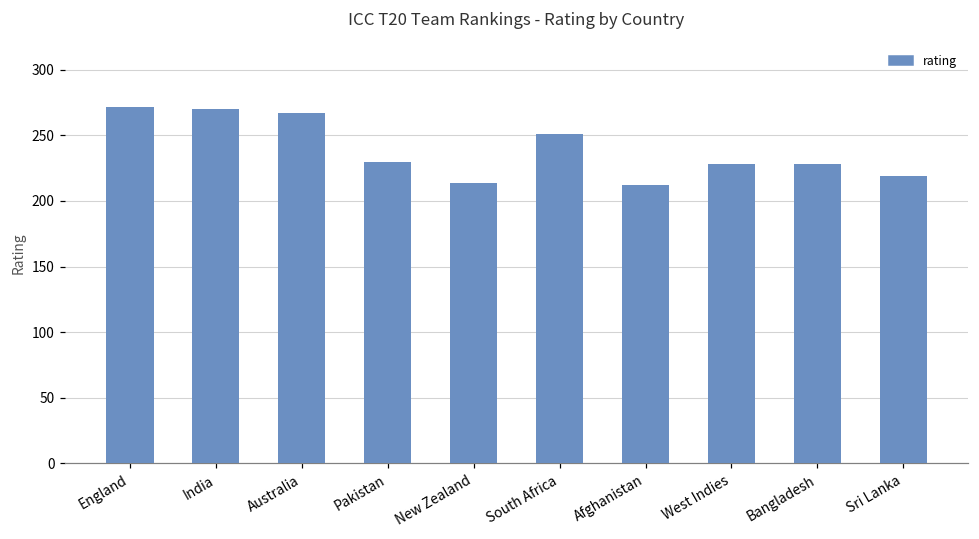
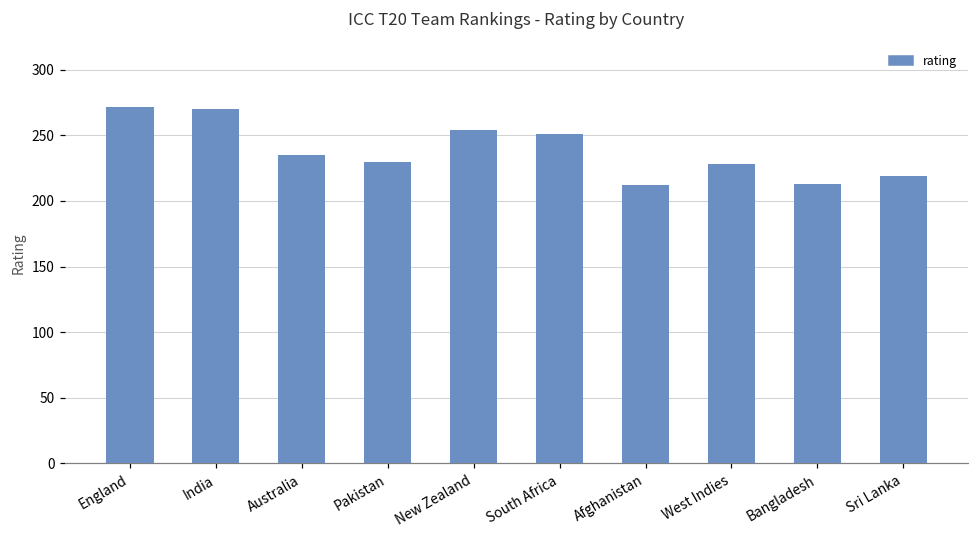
  {
    "England": 272,
    "India": 270,
-   "Australia": 267,
+   "Australia": 235,
    "Pakistan": 230,
-   "New Zealand": 214,
+   "New Zealand": 254,
    "South Africa": 251,
    "Afghanistan": 212,
    "West Indies": 228,
-   "Bangladesh": 228,
+   "Bangladesh": 213,
    "Sri Lanka": 219
  }
